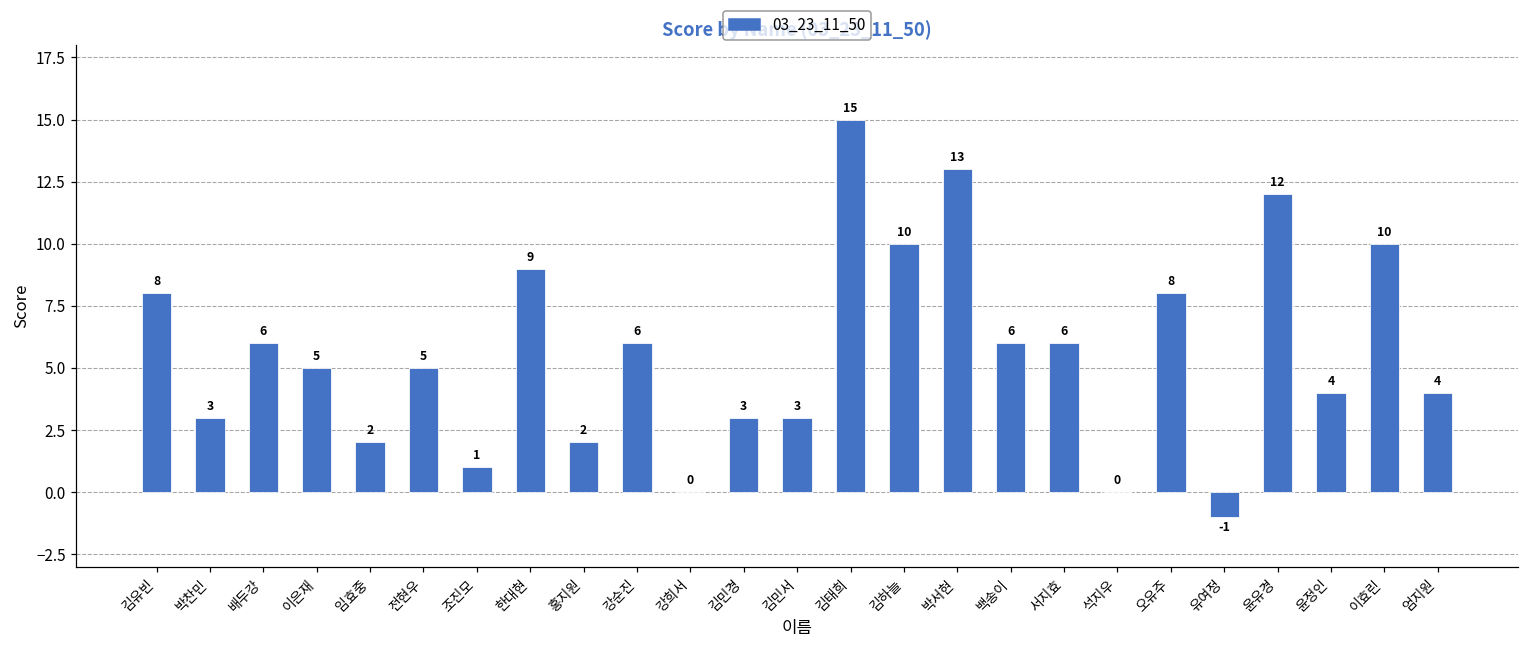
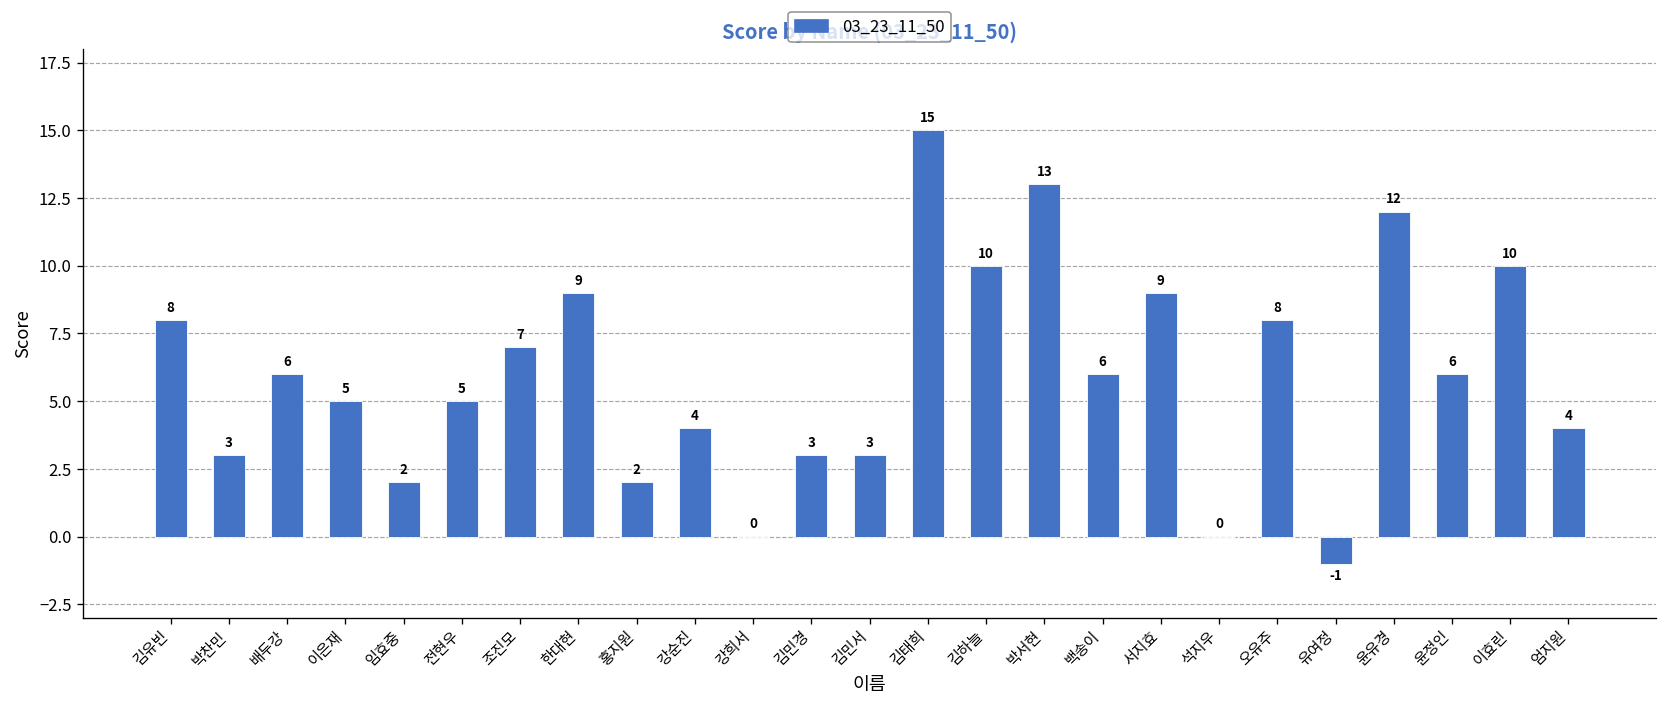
  {
    "김유빈": 8,
    "박찬민": 3,
    "배두강": 6,
    "이은재": 5,
    "임효중": 2,
    "전현우": 5,
-   "조진모": 1,
+   "조진모": 7,
    "한대현": 9,
    "홍지원": 2,
-   "강순진": 6,
+   "강순진": 4,
    "강희서": 0,
    "김민경": 3,
    "김민서": 3,
    "김태희": 15,
    "김하늘": 10,
    "박서현": 13,
    "백송이": 6,
-   "서지효": 6,
+   "서지효": 9,
    "석지우": 0,
    "오유주": 8,
    "유여정": -1,
    "윤유경": 12,
-   "윤정인": 4,
+   "윤정인": 6,
    "이효린": 10,
    "엄지원": 4
  }
